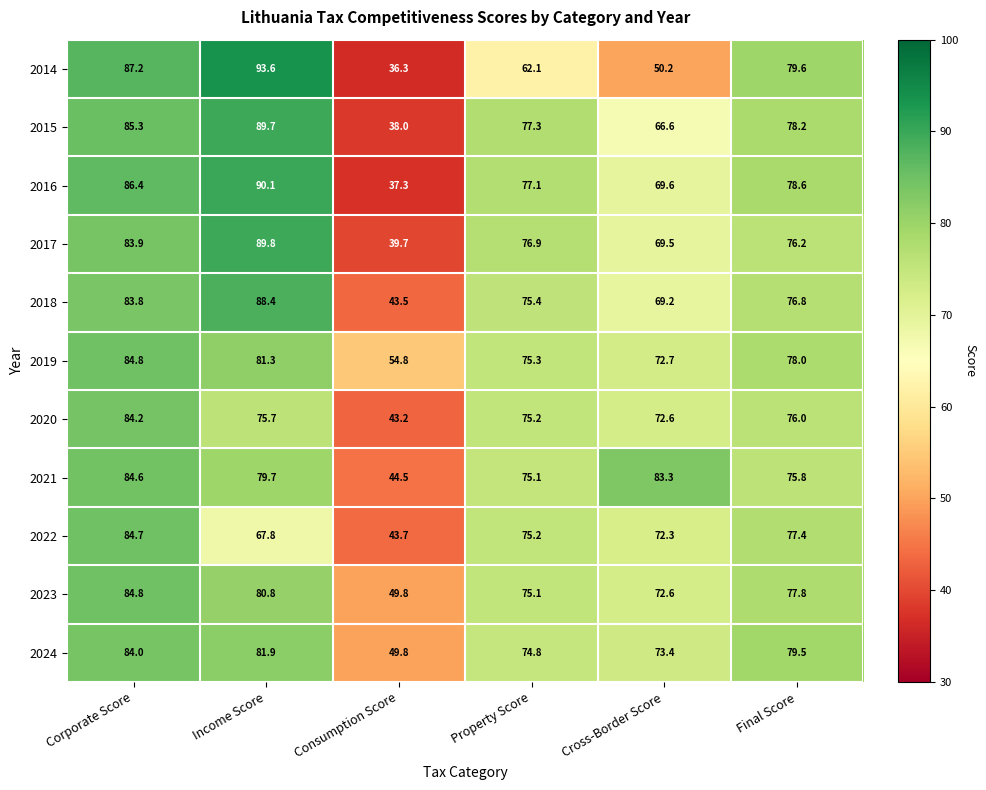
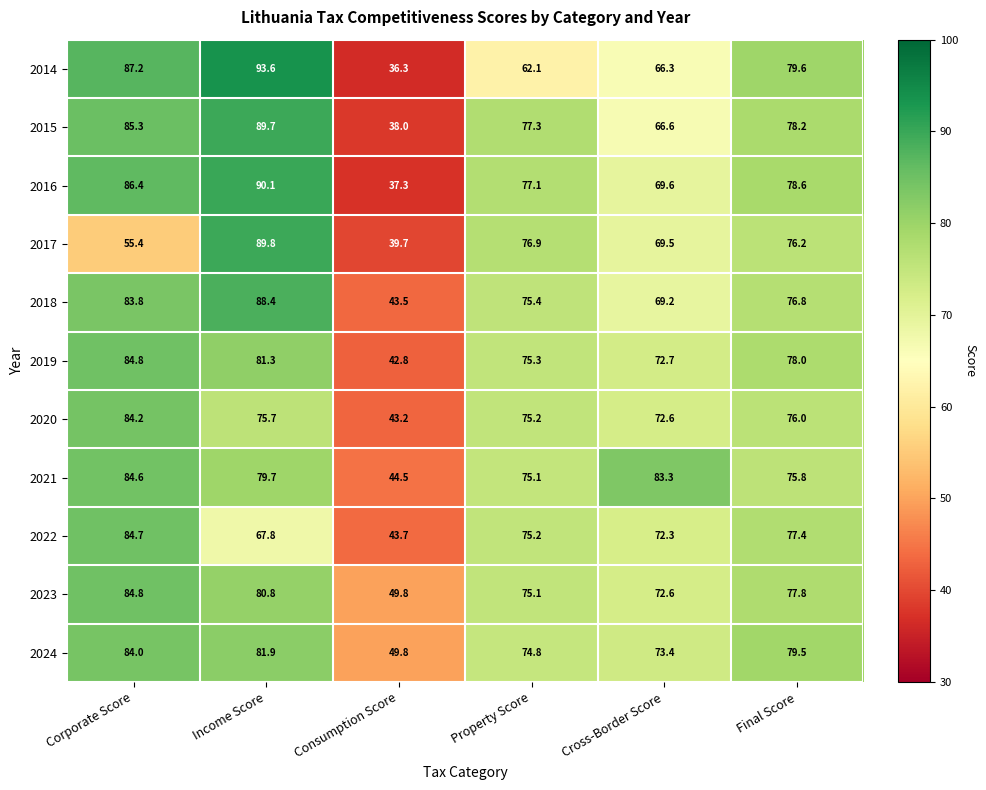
  {
    "2014": {
      "Corporate Score": 87.2,
      "Income Score": 93.6,
      "Consumption Score": 36.3,
      "Property Score": 62.1,
-     "Cross-Border Score": 50.2,
+     "Cross-Border Score": 66.3,
      "Final Score": 79.6
    },
    "2015": {
      "Corporate Score": 85.3,
      "Income Score": 89.7,
      "Consumption Score": 38.0,
      "Property Score": 77.3,
      "Cross-Border Score": 66.6,
      "Final Score": 78.2
    },
    "2016": {
      "Corporate Score": 86.4,
      "Income Score": 90.1,
      "Consumption Score": 37.3,
      "Property Score": 77.1,
      "Cross-Border Score": 69.6,
      "Final Score": 78.6
    },
    "2017": {
-     "Corporate Score": 83.9,
+     "Corporate Score": 55.4,
      "Income Score": 89.8,
      "Consumption Score": 39.7,
      "Property Score": 76.9,
      "Cross-Border Score": 69.5,
      "Final Score": 76.2
    },
    "2018": {
      "Corporate Score": 83.8,
      "Income Score": 88.4,
      "Consumption Score": 43.5,
      "Property Score": 75.4,
      "Cross-Border Score": 69.2,
      "Final Score": 76.8
    },
    "2019": {
      "Corporate Score": 84.8,
      "Income Score": 81.3,
-     "Consumption Score": 54.8,
+     "Consumption Score": 42.8,
      "Property Score": 75.3,
      "Cross-Border Score": 72.7,
      "Final Score": 78.0
    },
    "2020": {
      "Corporate Score": 84.2,
      "Income Score": 75.7,
      "Consumption Score": 43.2,
      "Property Score": 75.2,
      "Cross-Border Score": 72.6,
      "Final Score": 76.0
    },
    "2021": {
      "Corporate Score": 84.6,
      "Income Score": 79.7,
      "Consumption Score": 44.5,
      "Property Score": 75.1,
      "Cross-Border Score": 83.3,
      "Final Score": 75.8
    },
    "2022": {
      "Corporate Score": 84.7,
      "Income Score": 67.8,
      "Consumption Score": 43.7,
      "Property Score": 75.2,
      "Cross-Border Score": 72.3,
      "Final Score": 77.4
    },
    "2023": {
      "Corporate Score": 84.8,
      "Income Score": 80.8,
      "Consumption Score": 49.8,
      "Property Score": 75.1,
      "Cross-Border Score": 72.6,
      "Final Score": 77.8
    },
    "2024": {
      "Corporate Score": 84.0,
      "Income Score": 81.9,
      "Consumption Score": 49.8,
      "Property Score": 74.8,
      "Cross-Border Score": 73.4,
      "Final Score": 79.5
    }
  }
